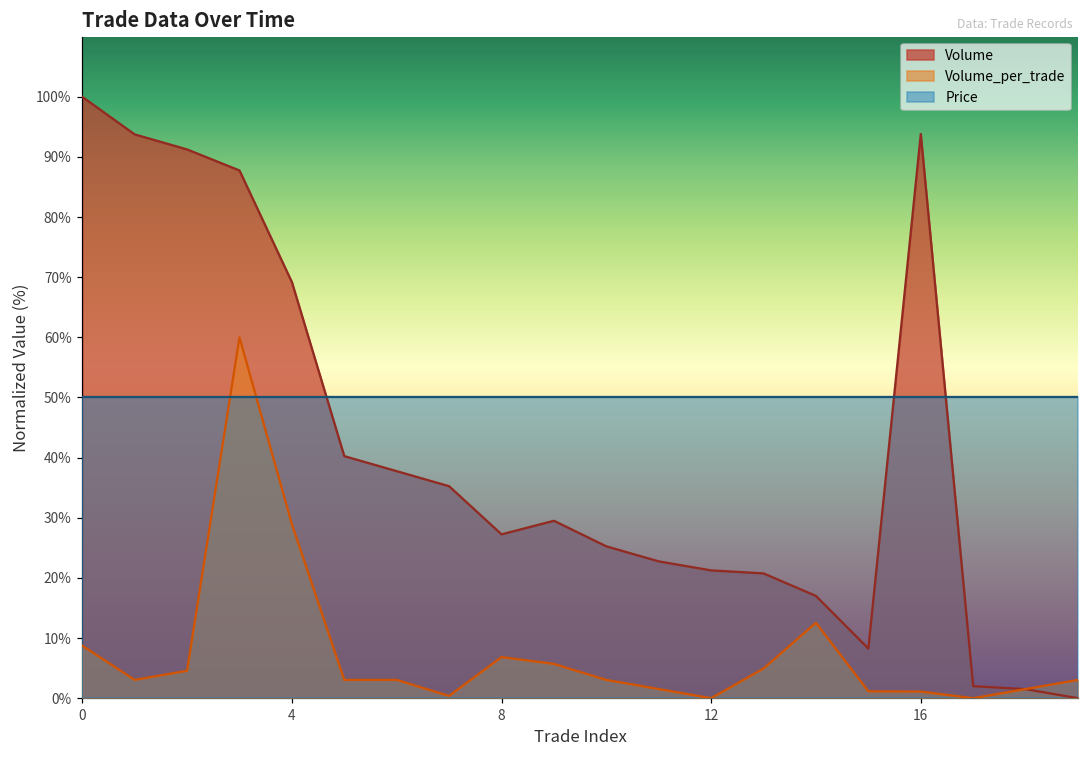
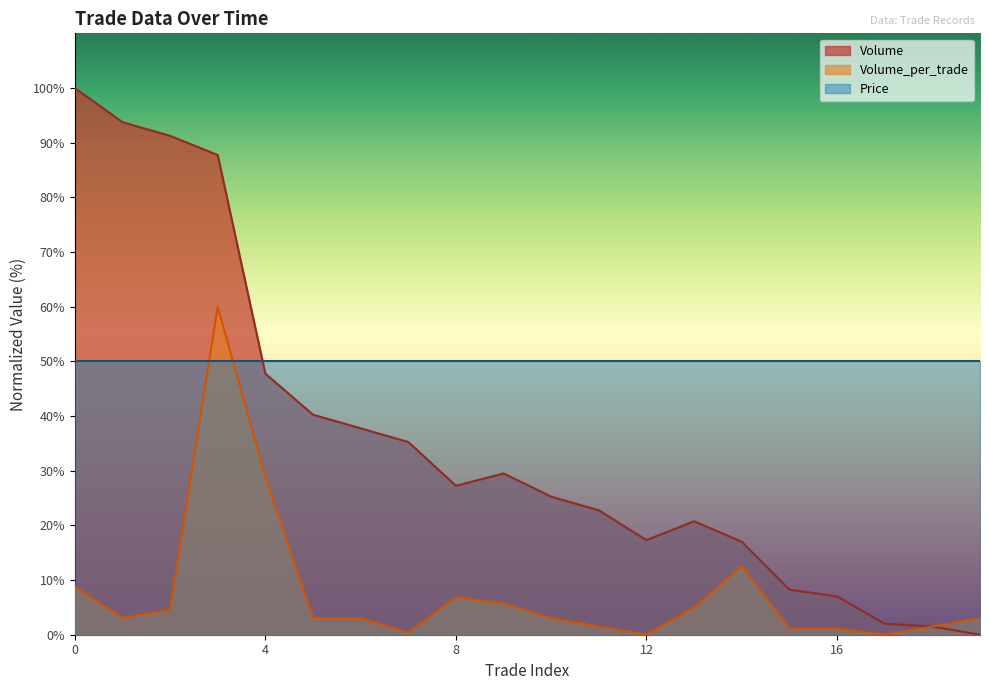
  {
    "Volume": {
      "0": "100%",
-     "4": "69%",
+     "4": "48%",
      "8": "27%",
-     "12": "21%",
-     "16": "94%"
+     "12": "17%",
+     "16": "7%"
    },
    "Volume_per_trade": {
      "0": "9%",
      "4": "29%",
      "8": "7%",
      "12": "0%",
      "16": "1%"
    },
    "Price": {
      "0": "50%",
      "4": "50%",
      "8": "50%",
      "12": "50%",
      "16": "50%"
    }
  }
